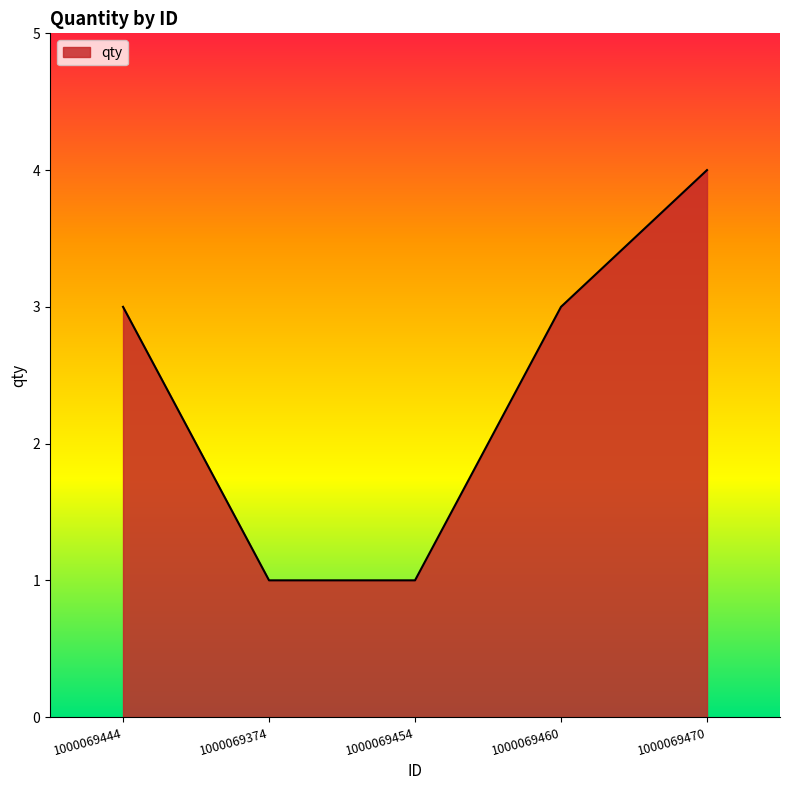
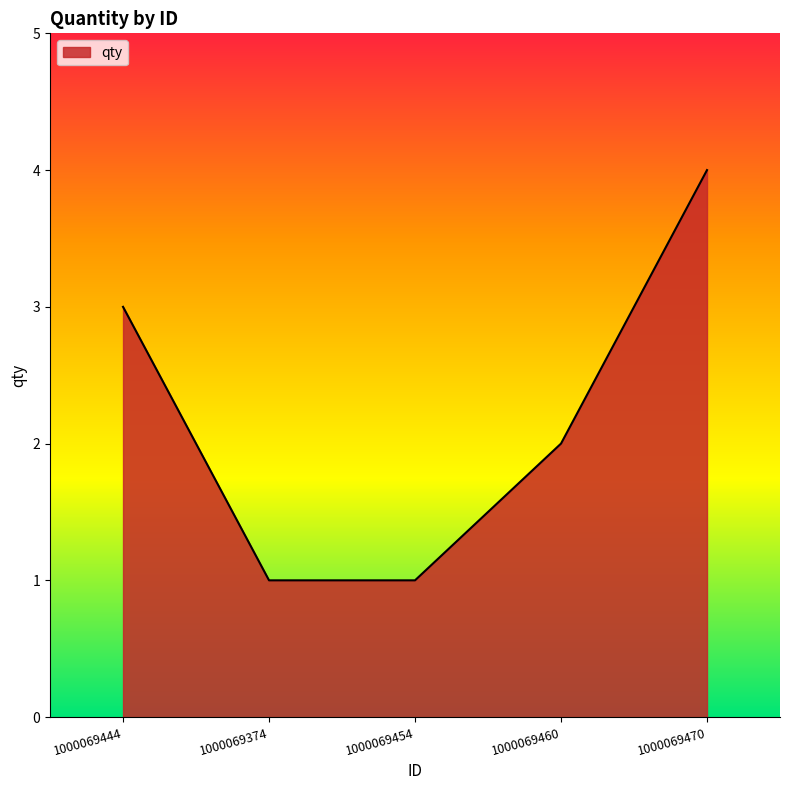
  {
    "1000069444": 3,
    "1000069374": 1,
    "1000069454": 1,
-   "1000069460": 3,
+   "1000069460": 2,
    "1000069470": 4
  }
